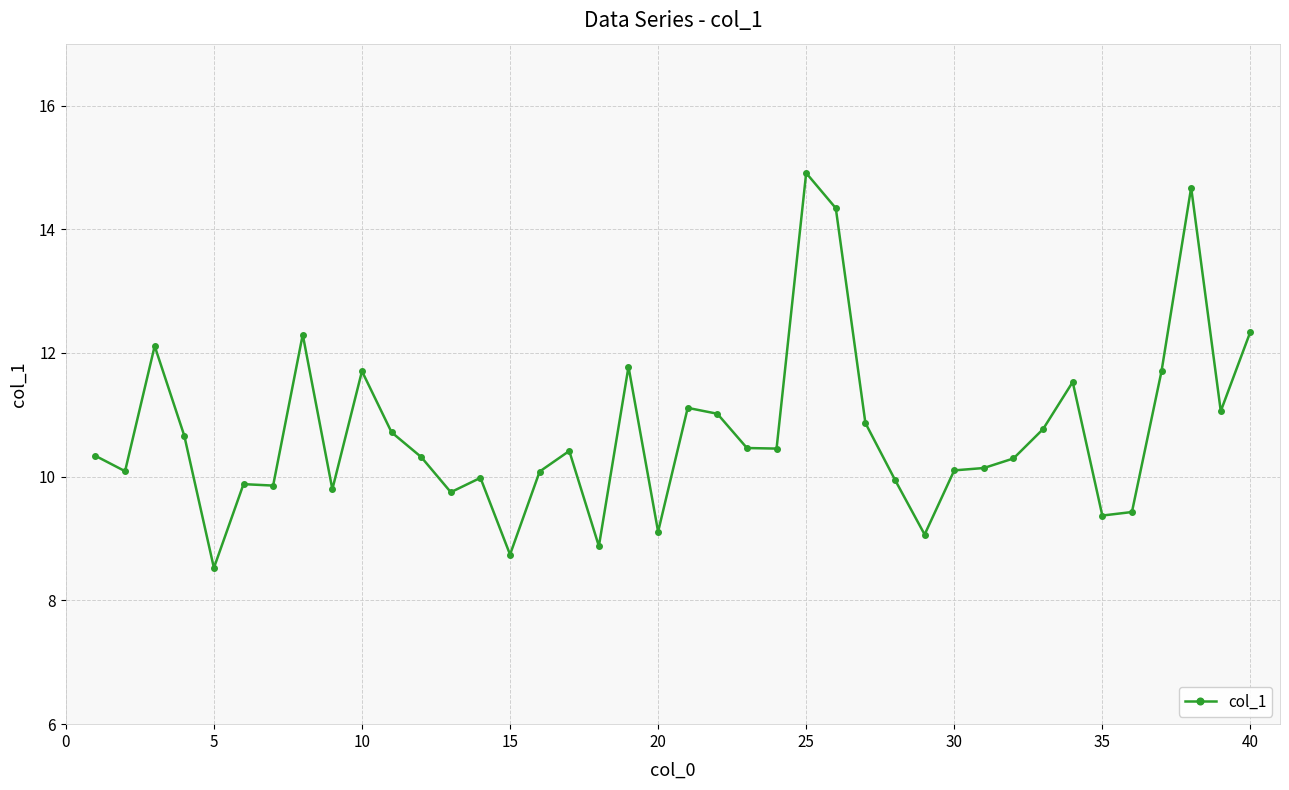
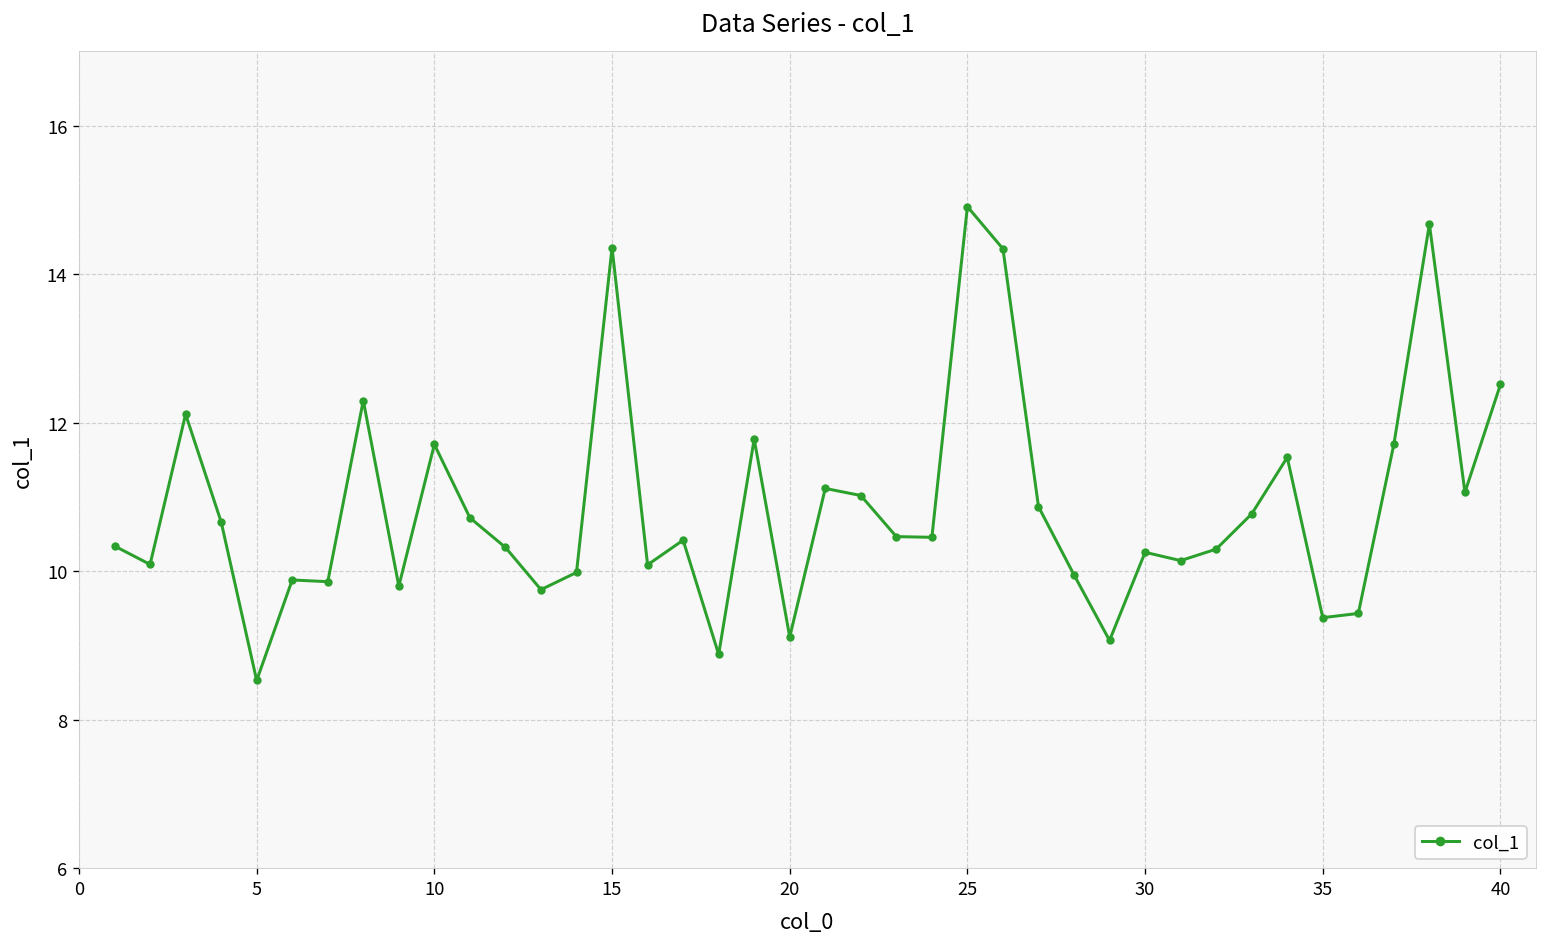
  {
    "5": 8.5,
    "10": 11.7,
-   "15": 8.7,
+   "15": 14.4,
    "20": 9.1,
    "25": 14.9,
-   "30": 10.1,
+   "30": 10.3,
    "35": 9.4,
-   "40": 12.3
+   "40": 12.5
  }
